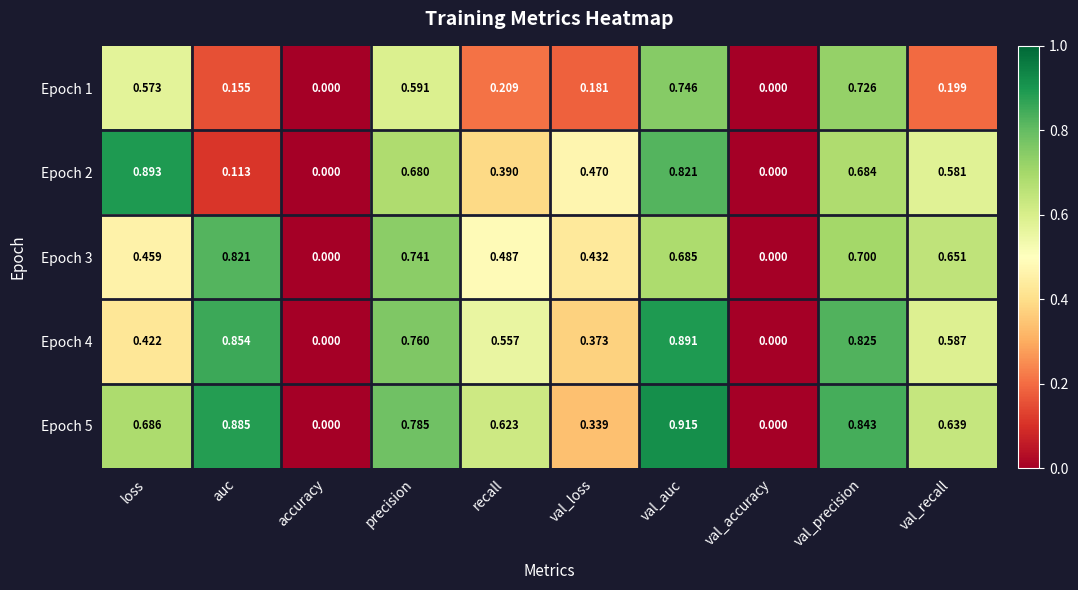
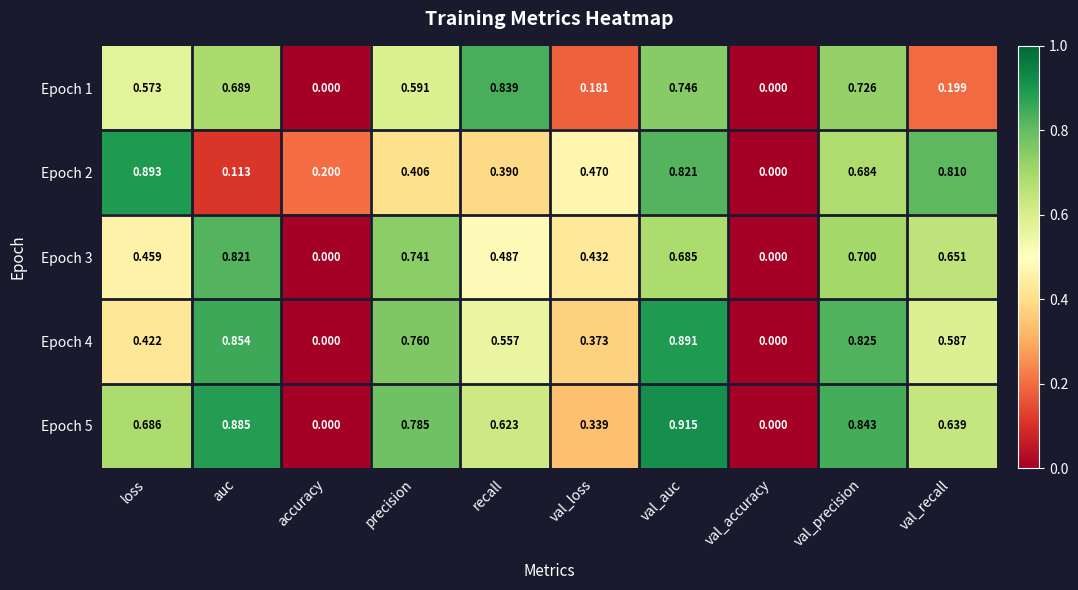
  {
    "Epoch 1": {
      "loss": 0.573,
-     "auc": 0.155,
+     "auc": 0.689,
      "accuracy": 0.000,
      "precision": 0.591,
-     "recall": 0.209,
+     "recall": 0.839,
      "val_loss": 0.181,
      "val_auc": 0.746,
      "val_accuracy": 0.000,
      "val_precision": 0.726,
      "val_recall": 0.199
    },
    "Epoch 2": {
      "loss": 0.893,
      "auc": 0.113,
-     "accuracy": 0.000,
-     "precision": 0.680,
+     "accuracy": 0.200,
+     "precision": 0.406,
      "recall": 0.390,
      "val_loss": 0.470,
      "val_auc": 0.821,
      "val_accuracy": 0.000,
      "val_precision": 0.684,
-     "val_recall": 0.581
+     "val_recall": 0.810
    },
    "Epoch 3": {
      "loss": 0.459,
      "auc": 0.821,
      "accuracy": 0.000,
      "precision": 0.741,
      "recall": 0.487,
      "val_loss": 0.432,
      "val_auc": 0.685,
      "val_accuracy": 0.000,
      "val_precision": 0.700,
      "val_recall": 0.651
    },
    "Epoch 4": {
      "loss": 0.422,
      "auc": 0.854,
      "accuracy": 0.000,
      "precision": 0.760,
      "recall": 0.557,
      "val_loss": 0.373,
      "val_auc": 0.891,
      "val_accuracy": 0.000,
      "val_precision": 0.825,
      "val_recall": 0.587
    },
    "Epoch 5": {
      "loss": 0.686,
      "auc": 0.885,
      "accuracy": 0.000,
      "precision": 0.785,
      "recall": 0.623,
      "val_loss": 0.339,
      "val_auc": 0.915,
      "val_accuracy": 0.000,
      "val_precision": 0.843,
      "val_recall": 0.639
    }
  }
